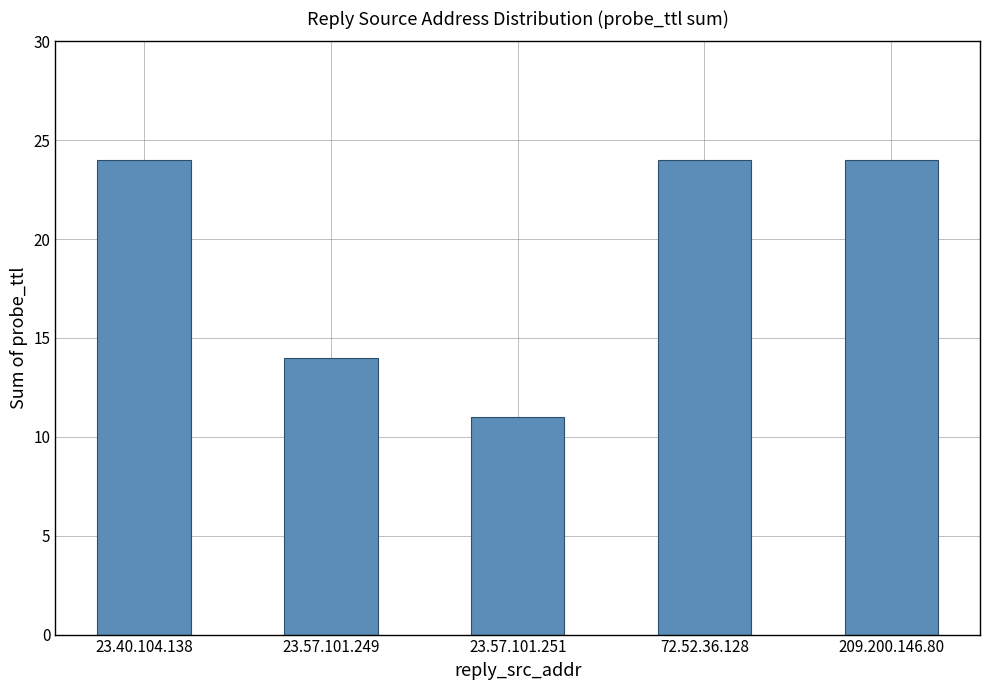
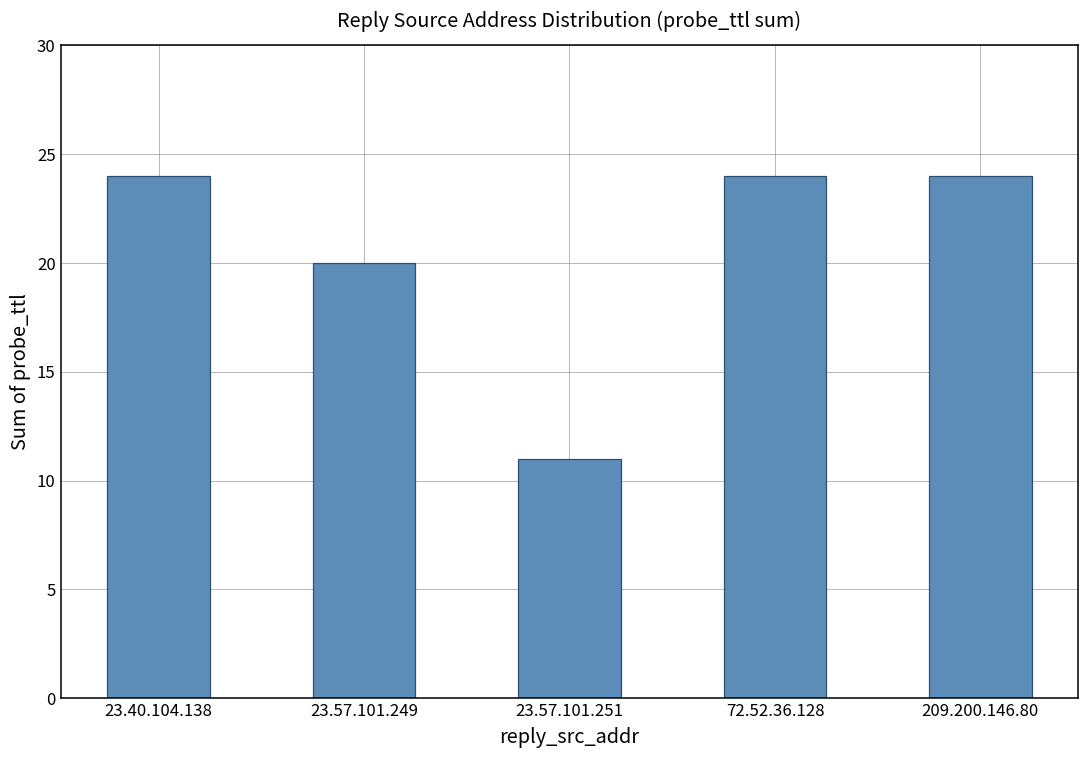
  {
    "23.40.104.138": 24,
-   "23.57.101.249": 14,
+   "23.57.101.249": 20,
    "23.57.101.251": 11,
    "72.52.36.128": 24,
    "209.200.146.80": 24
  }
